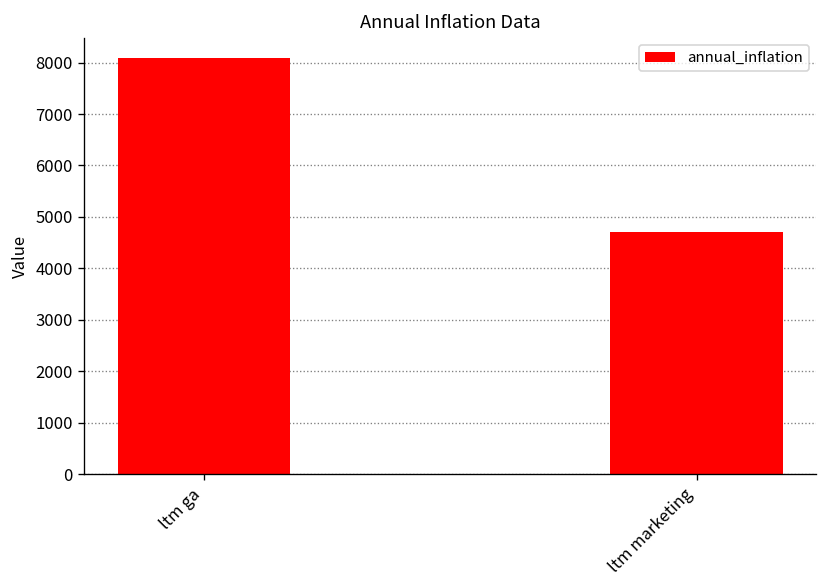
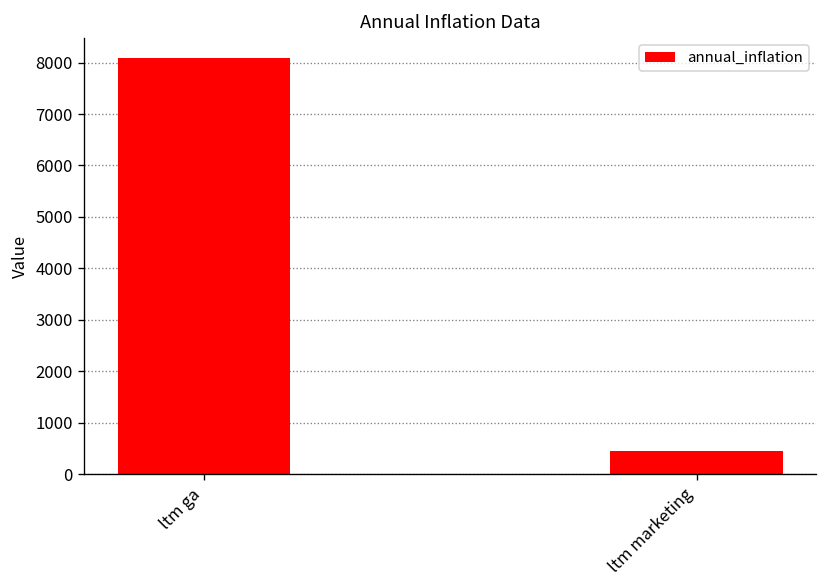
  {
    "ltm ga": 8100,
-   "ltm marketing": 4700
+   "ltm marketing": 500
  }
